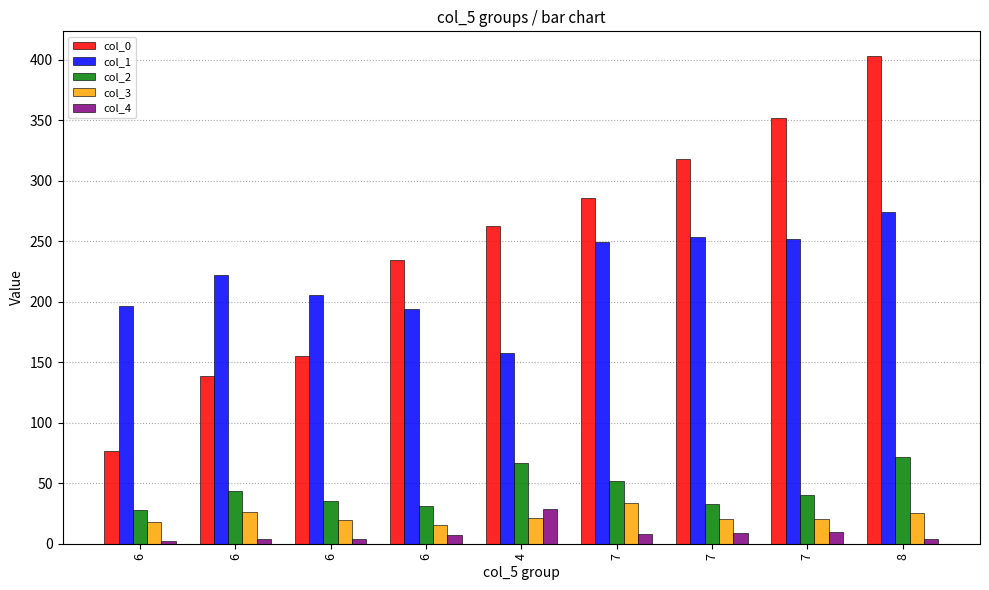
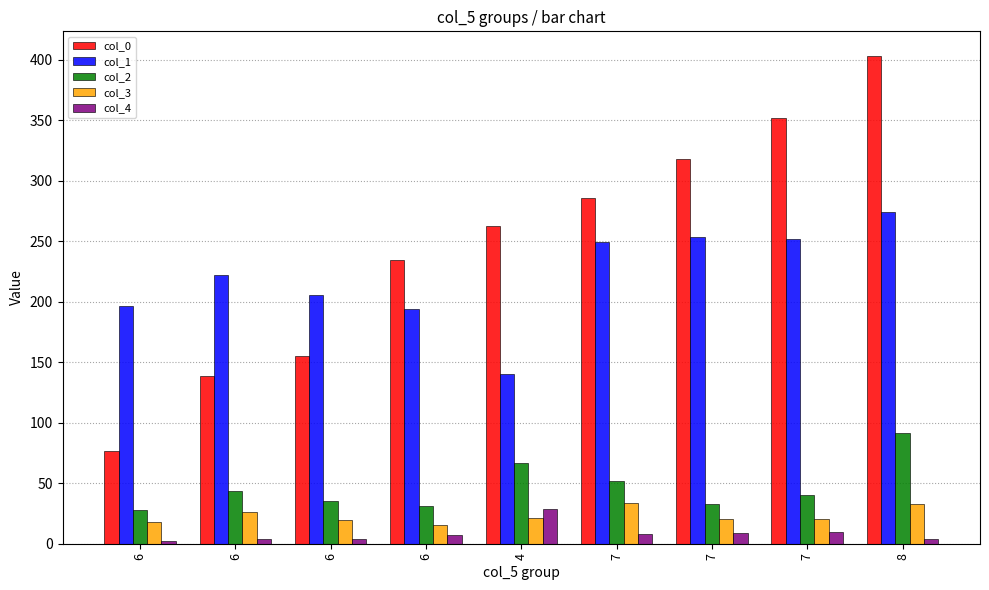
  {
    "col_0": {
      "4": 262,
      "8": 403
    },
    "col_1": {
-     "4": 157,
+     "4": 140,
      "8": 274
    },
    "col_2": {
      "4": 67,
-     "8": 72
+     "8": 91
    },
    "col_3": {
      "4": 21,
-     "8": 26
+     "8": 33
    },
    "col_4": {
      "4": 29,
      "8": 4
    }
  }
